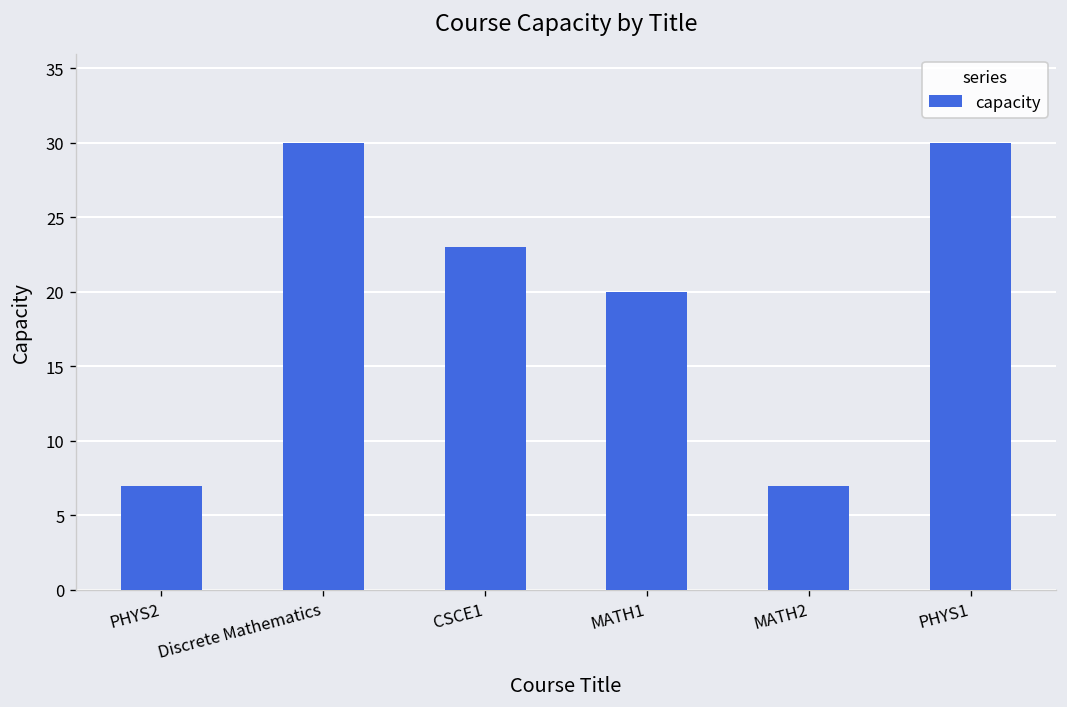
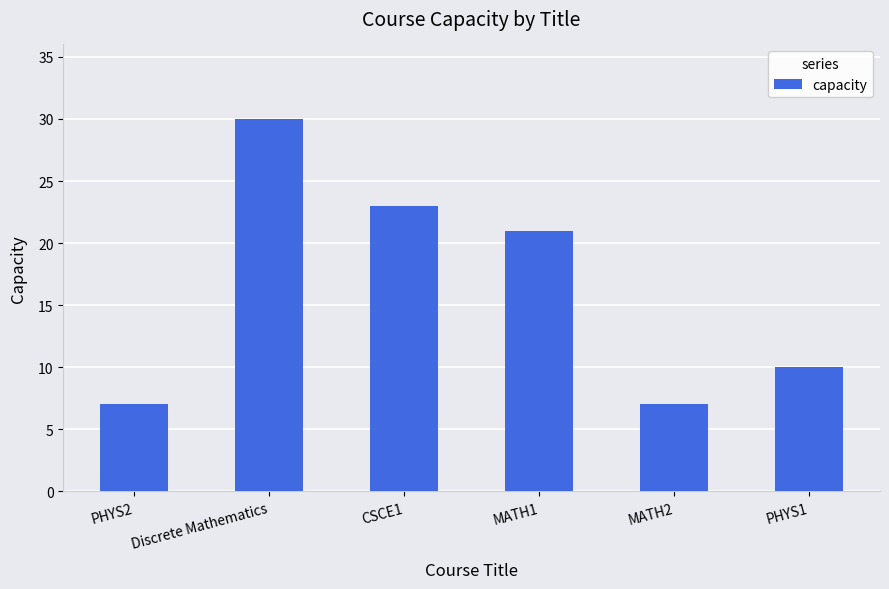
  {
    "PHYS2": 7,
    "Discrete Mathematics": 30,
    "CSCE1": 23,
-   "MATH1": 20,
+   "MATH1": 21,
    "MATH2": 7,
-   "PHYS1": 30
+   "PHYS1": 10
  }
